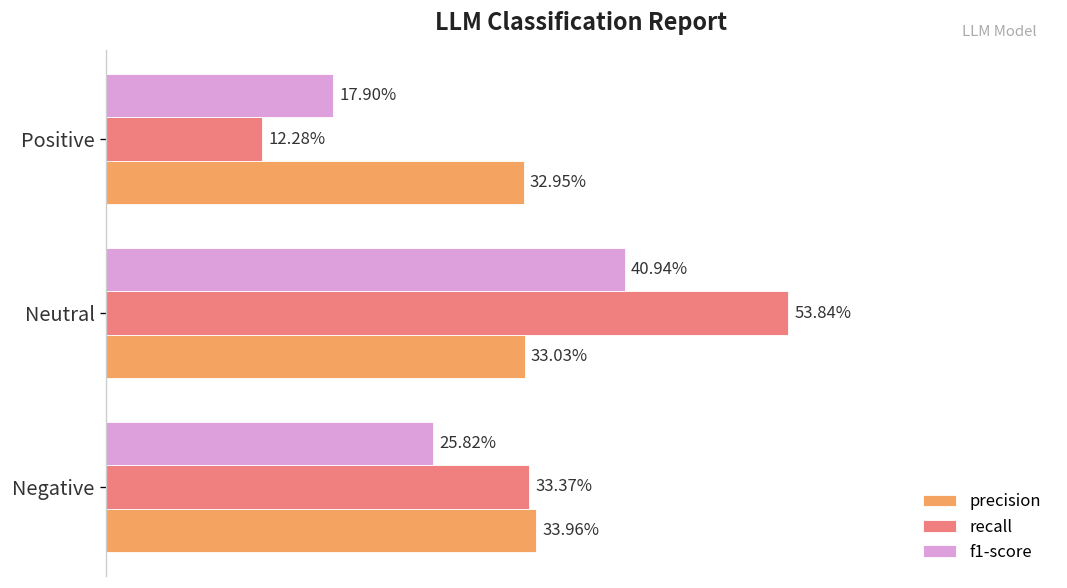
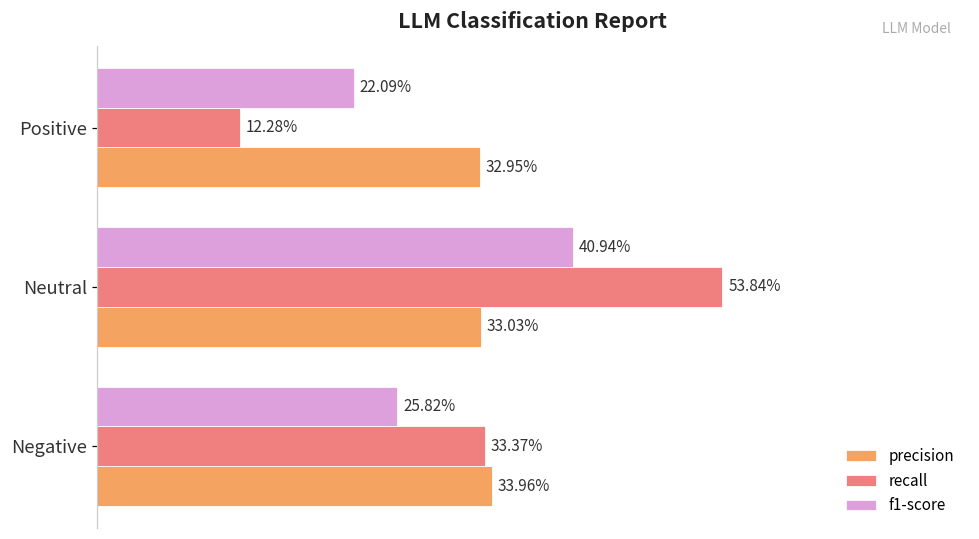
  {
    "f1-score": {
-     "Positive": "17.90%",
+     "Positive": "22.09%",
      "Neutral": "40.94%",
      "Negative": "25.82%"
    }
  }
